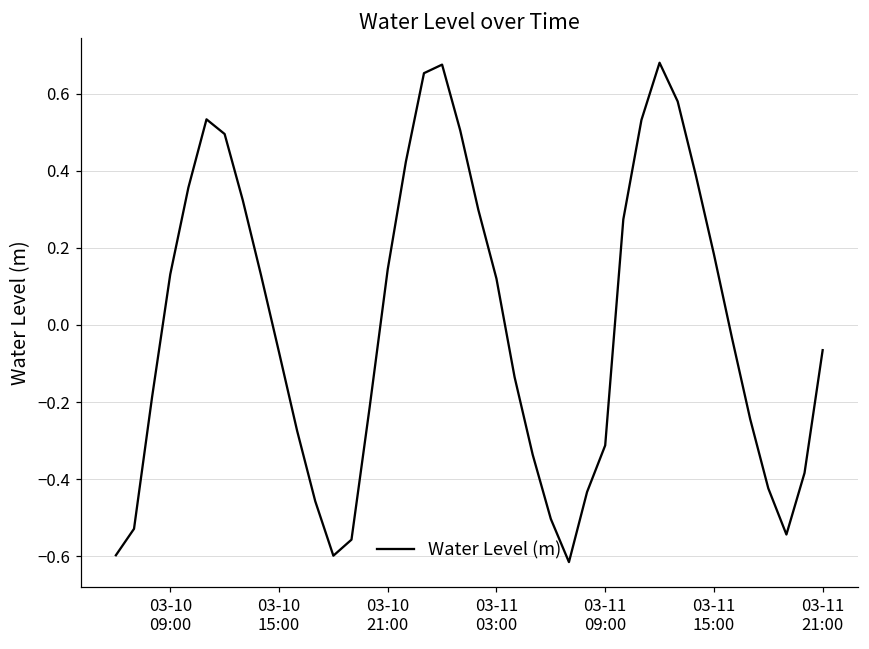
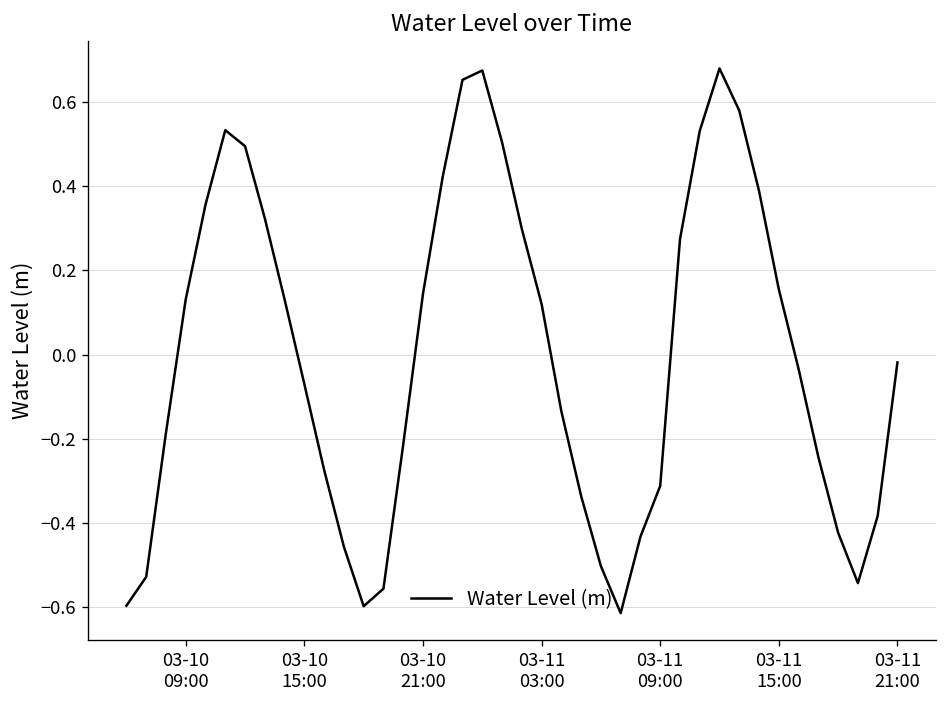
  {
    "03-10 09:00": 0.13,
    "03-10 15:00": -0.07,
    "03-10 21:00": 0.14,
    "03-11 03:00": 0.12,
    "03-11 09:00": -0.31,
-   "03-11 15:00": 0.18,
-   "03-11 21:00": -0.07
+   "03-11 15:00": 0.15,
+   "03-11 21:00": -0.02
  }
